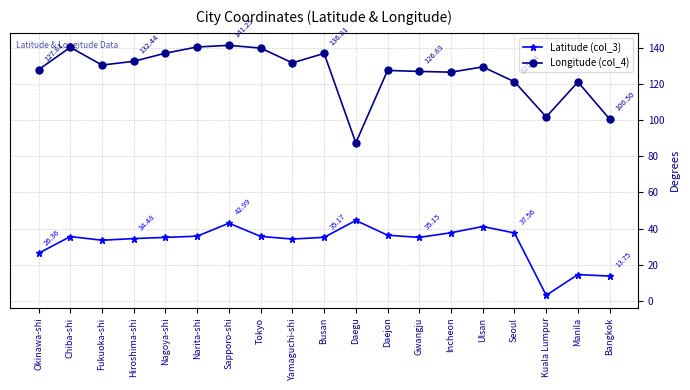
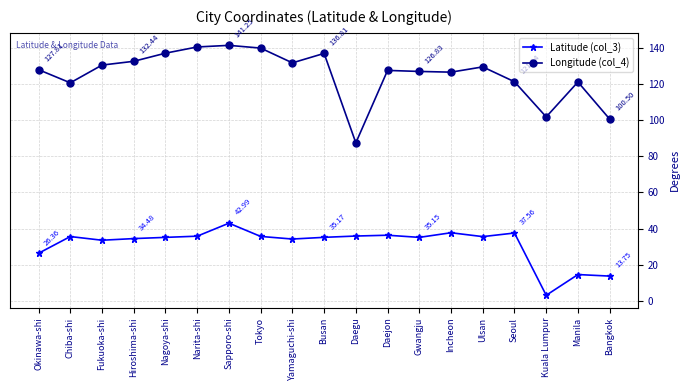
  {
    "Latitude (col_3)": {
      "Chiba-shi": 36,
      "Fukuoka-shi": 34,
      "Nagoya-shi": 35,
      "Narita-shi": 36,
      "Tokyo": 36,
      "Yamaguchi-shi": 34,
-     "Daegu": 45,
+     "Daegu": 36,
      "Daejon": 36,
      "Incheon": 38,
-     "Ulsan": 41,
+     "Ulsan": 36,
      "Kuala Lumpur": 3,
      "Manila": 15
    },
    "Longitude (col_4)": {
-     "Chiba-shi": 140,
+     "Chiba-shi": 121,
      "Fukuoka-shi": 130,
      "Narita-shi": 140,
      "Tokyo": 140,
      "Yamaguchi-shi": 132,
      "Daegu": 87,
      "Daejon": 127,
      "Incheon": 126,
      "Ulsan": 129,
      "Kuala Lumpur": 102,
      "Manila": 121
    }
  }
